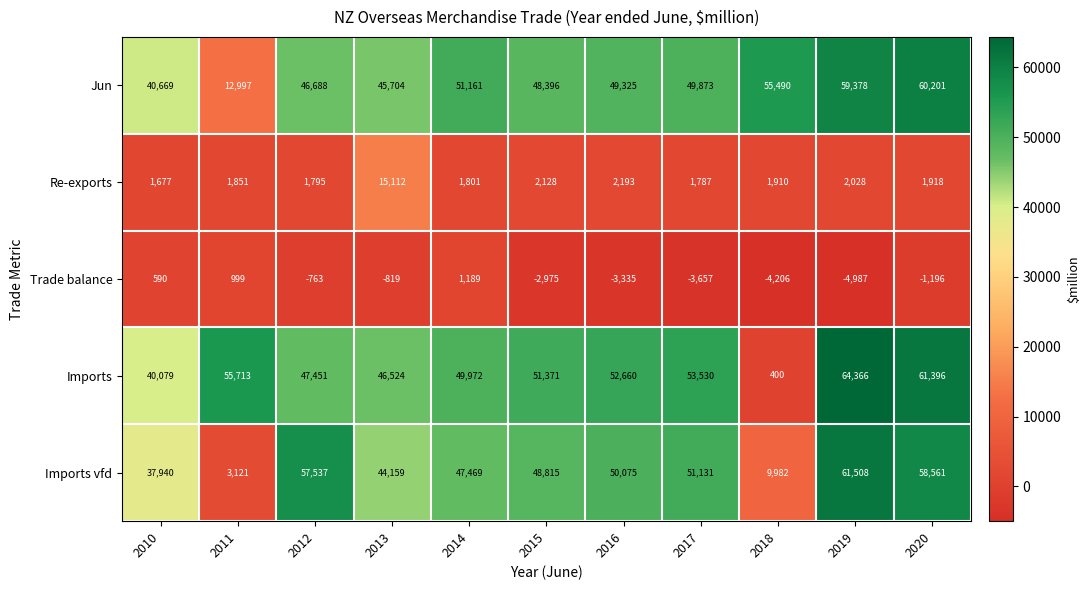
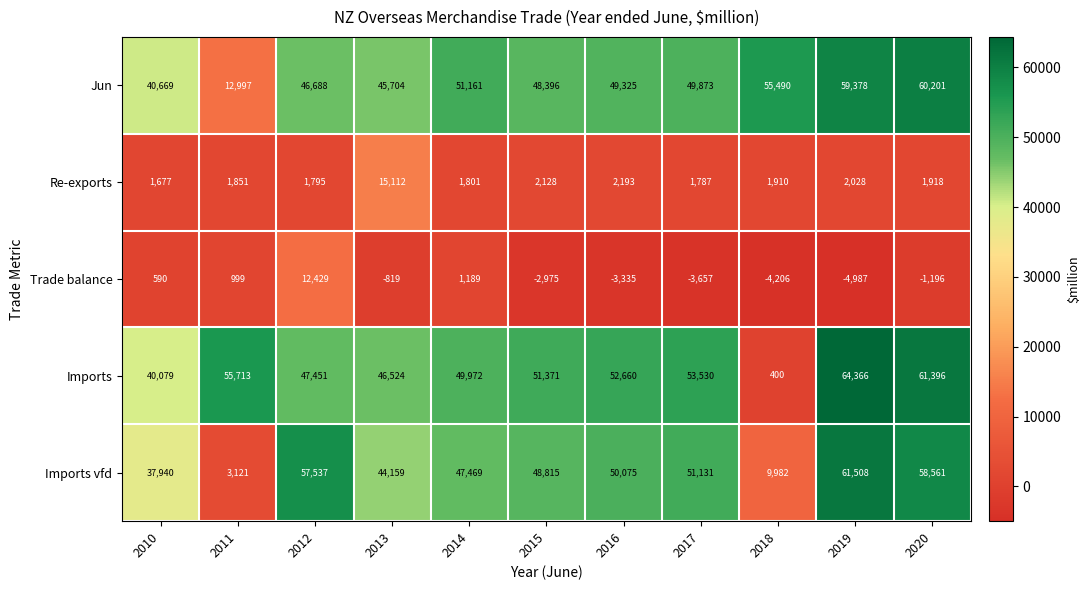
  {
    "Jun": {
      "2010": "40,669",
      "2011": "12,997",
      "2012": "46,688",
      "2013": "45,704",
      "2014": "51,161",
      "2015": "48,396",
      "2016": "49,325",
      "2017": "49,873",
      "2018": "55,490",
      "2019": "59,378",
      "2020": "60,201"
    },
    "Re-exports": {
      "2010": "1,677",
      "2011": "1,851",
      "2012": "1,795",
      "2013": "15,112",
      "2014": "1,801",
      "2015": "2,128",
      "2016": "2,193",
      "2017": "1,787",
      "2018": "1,910",
      "2019": "2,028",
      "2020": "1,918"
    },
    "Trade balance": {
      "2010": "590",
      "2011": "999",
-     "2012": "-763",
+     "2012": "12,429",
      "2013": "-819",
      "2014": "1,189",
      "2015": "-2,975",
      "2016": "-3,335",
      "2017": "-3,657",
      "2018": "-4,206",
      "2019": "-4,987",
      "2020": "-1,196"
    },
    "Imports": {
      "2010": "40,079",
      "2011": "55,713",
      "2012": "47,451",
      "2013": "46,524",
      "2014": "49,972",
      "2015": "51,371",
      "2016": "52,660",
      "2017": "53,530",
      "2018": "400",
      "2019": "64,366",
      "2020": "61,396"
    },
    "Imports vfd": {
      "2010": "37,940",
      "2011": "3,121",
      "2012": "57,537",
      "2013": "44,159",
      "2014": "47,469",
      "2015": "48,815",
      "2016": "50,075",
      "2017": "51,131",
      "2018": "9,982",
      "2019": "61,508",
      "2020": "58,561"
    }
  }
